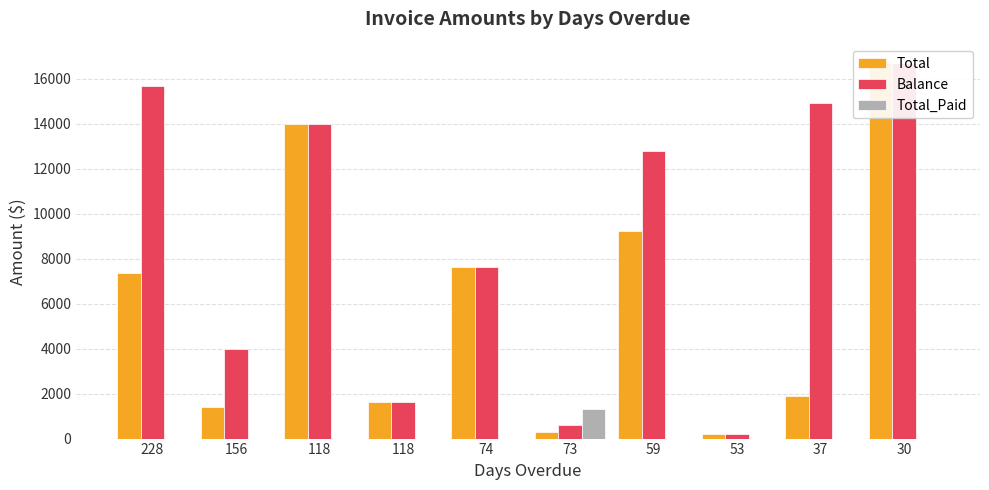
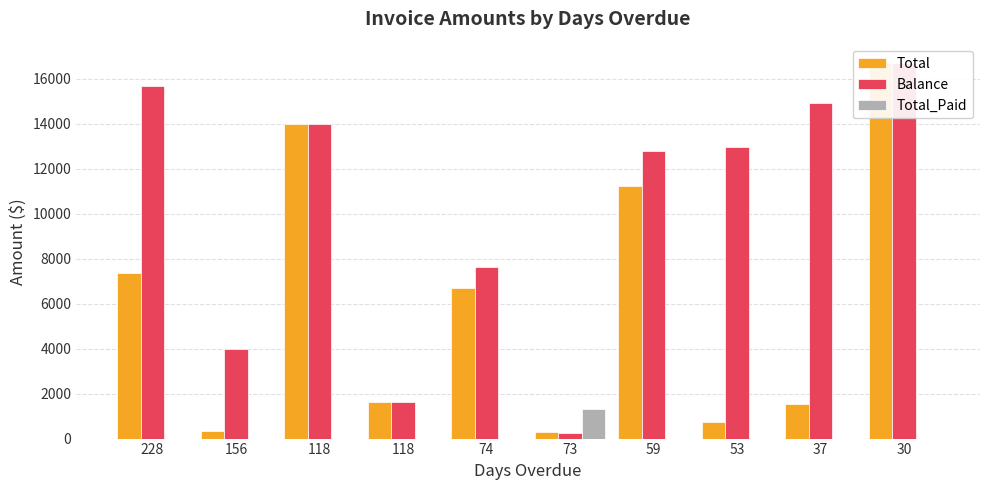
  {
    "Total": {
      "228": 7400,
-     "156": 1400,
-     "74": 7600,
+     "156": 300,
+     "74": 6700,
      "73": 300,
-     "59": 9300,
-     "53": 200,
-     "37": 1900
+     "59": 11200,
+     "53": 700,
+     "37": 1500
    },
    "Balance": {
      "228": 15700,
      "156": 4000,
      "74": 7600,
-     "73": 600,
+     "73": 200,
      "59": 12800,
-     "53": 200,
+     "53": 13000,
      "37": 14900
    },
    "Total_Paid": {
      "228": 0,
      "156": 0,
      "74": 0,
      "73": 1300,
      "59": 0,
      "53": 0,
      "37": 0,
      "30": 0
    }
  }
